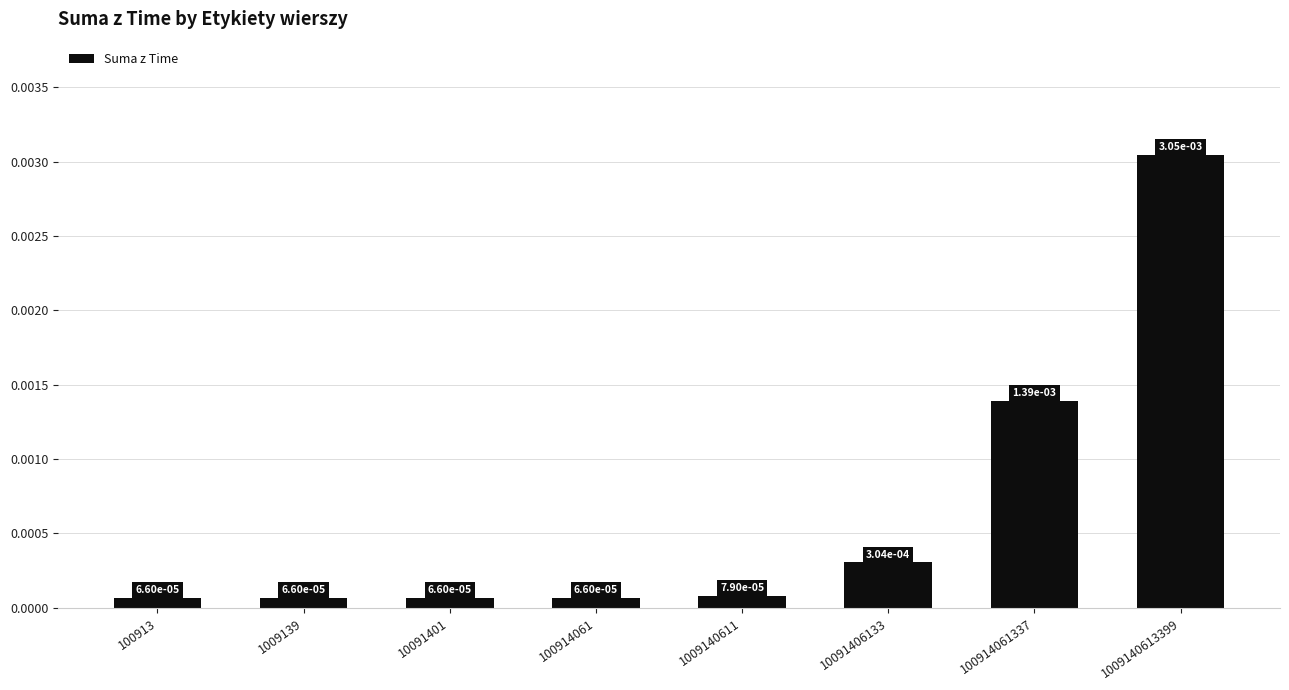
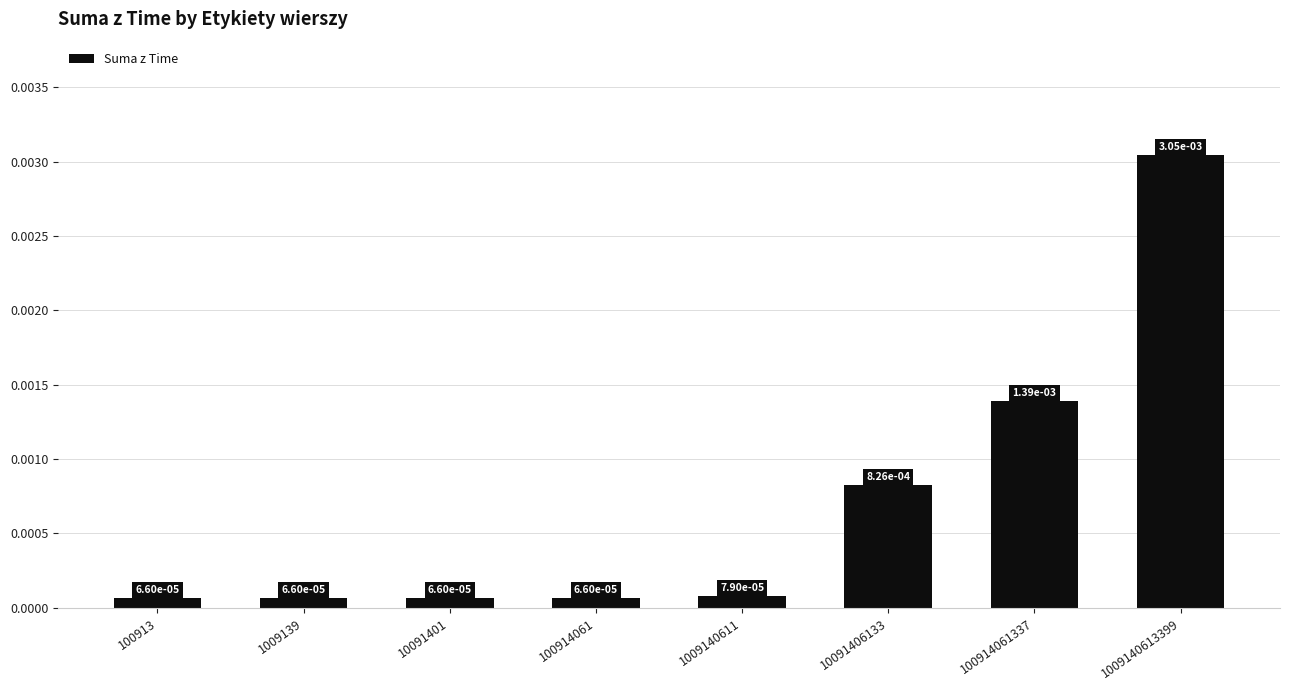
  {
-   "10091406133": "3.04e-04"
+   "10091406133": "8.26e-04"
  }
